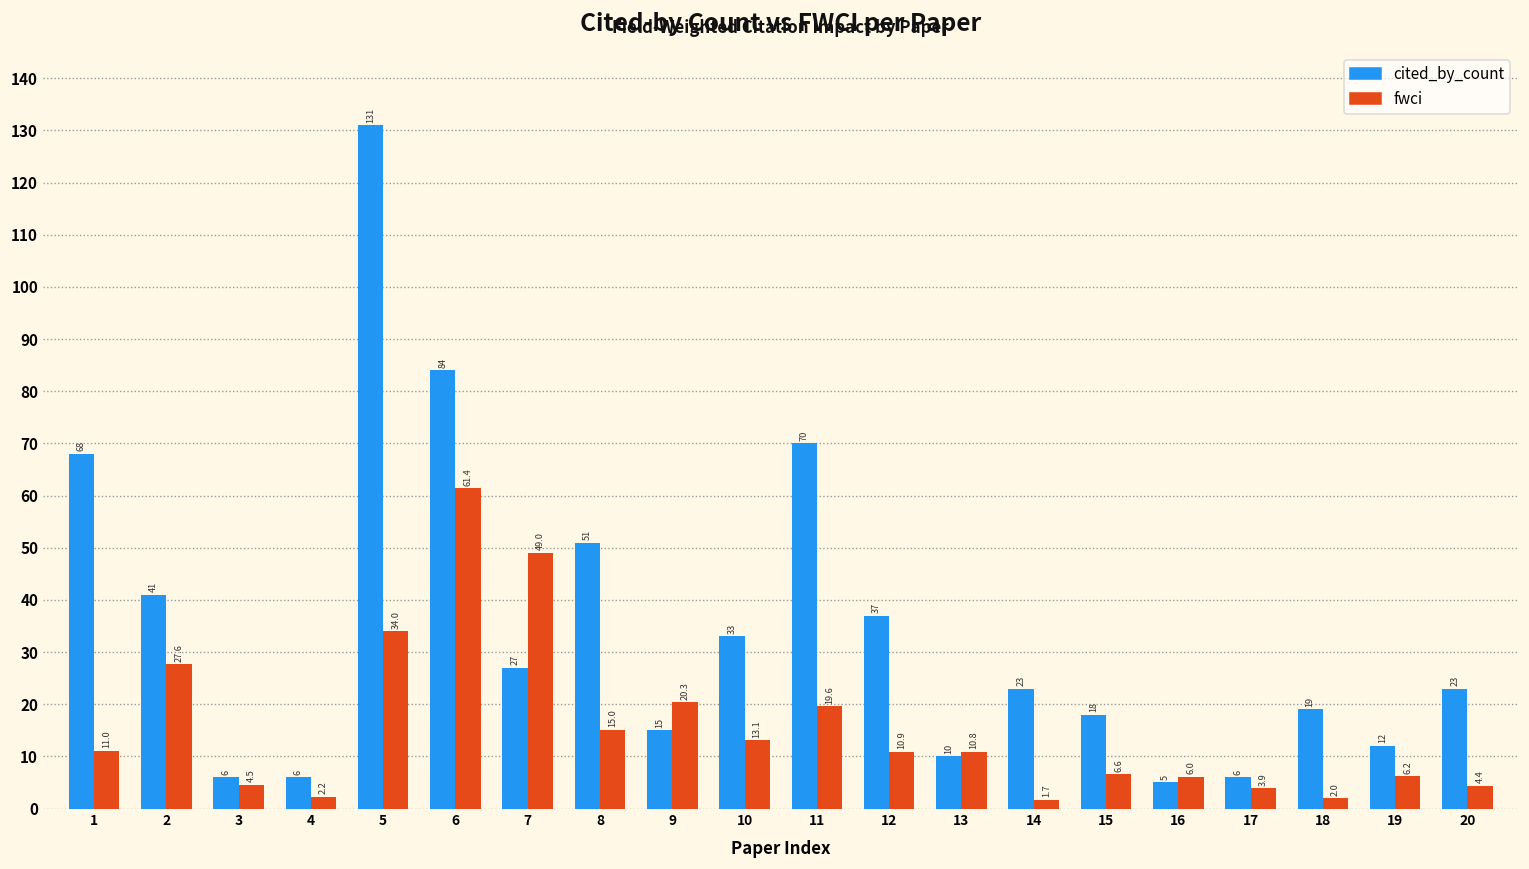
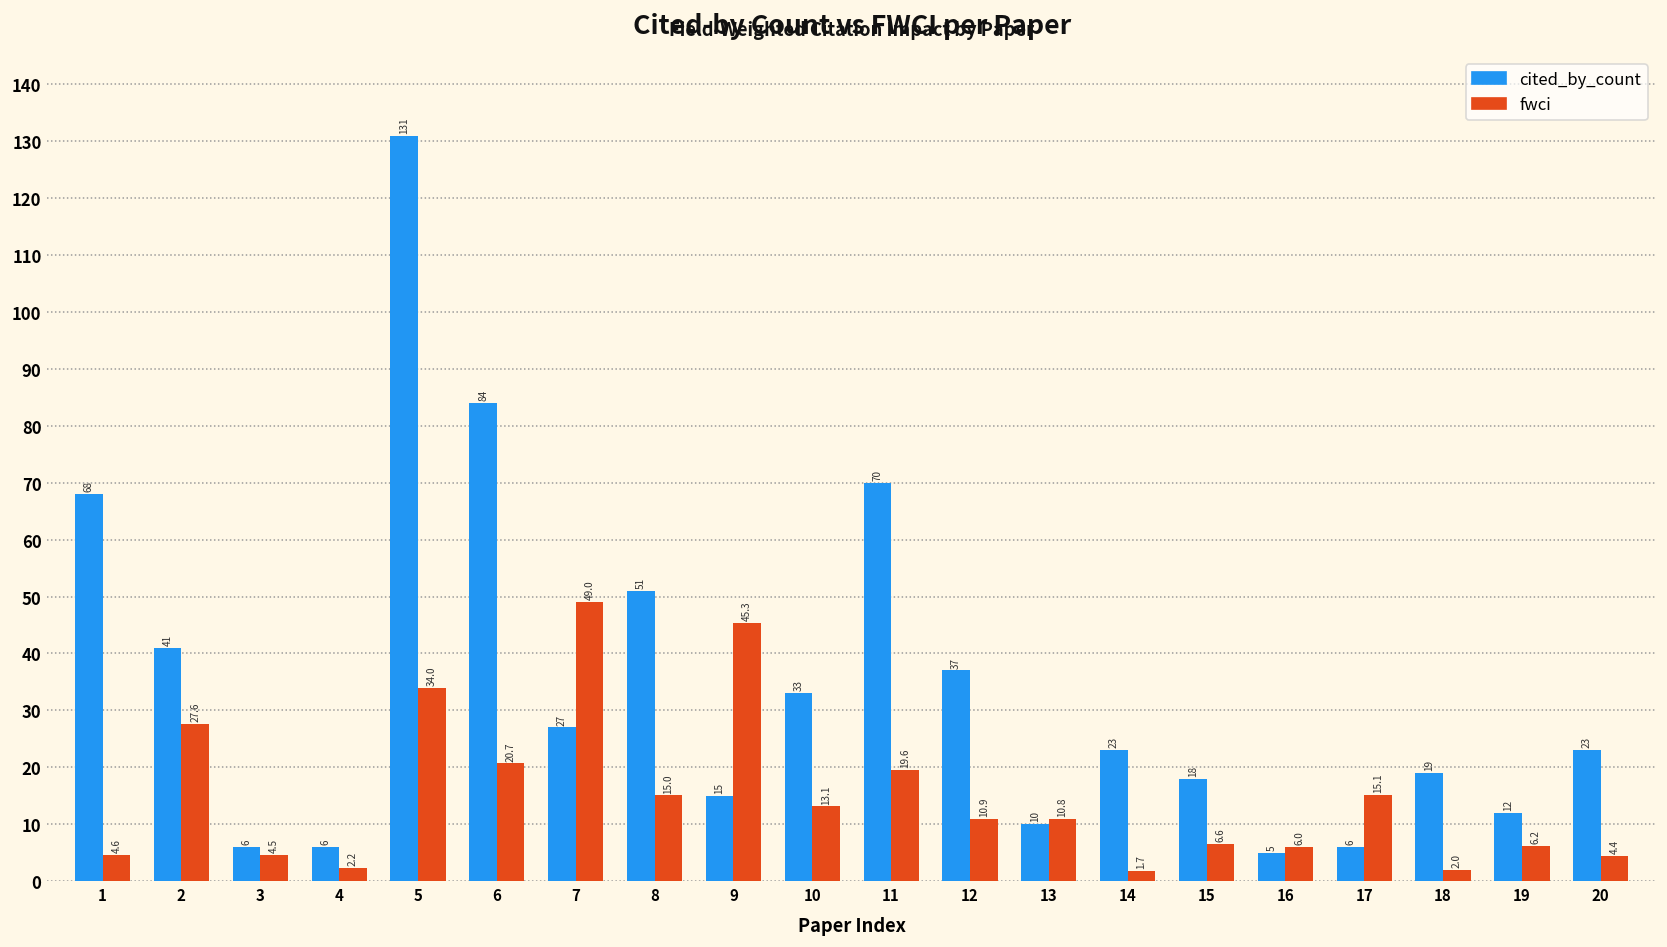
  {
    "cited_by_count": {
      "1": 68,
      "2": 41,
      "3": 6,
      "4": 6,
      "5": 131,
      "6": 84,
      "7": 27,
      "8": 51,
      "9": 15,
      "10": 33,
      "11": 70,
      "12": 37,
      "13": 10,
      "14": 23,
      "15": 18,
      "16": 5,
      "17": 6,
      "18": 19,
      "19": 12,
      "20": 23
    },
    "fwci": {
-     "1": 11.0,
+     "1": 4.6,
      "2": 27.6,
      "3": 4.5,
      "4": 2.2,
      "5": 34.0,
-     "6": 61.4,
+     "6": 20.7,
      "7": 49.0,
      "8": 15.0,
-     "9": 20.3,
+     "9": 45.3,
      "10": 13.1,
      "11": 19.6,
      "12": 10.9,
      "13": 10.8,
      "14": 1.7,
      "15": 6.6,
      "16": 6.0,
-     "17": 3.9,
+     "17": 15.1,
      "18": 2.0,
      "19": 6.2,
      "20": 4.4
    }
  }
